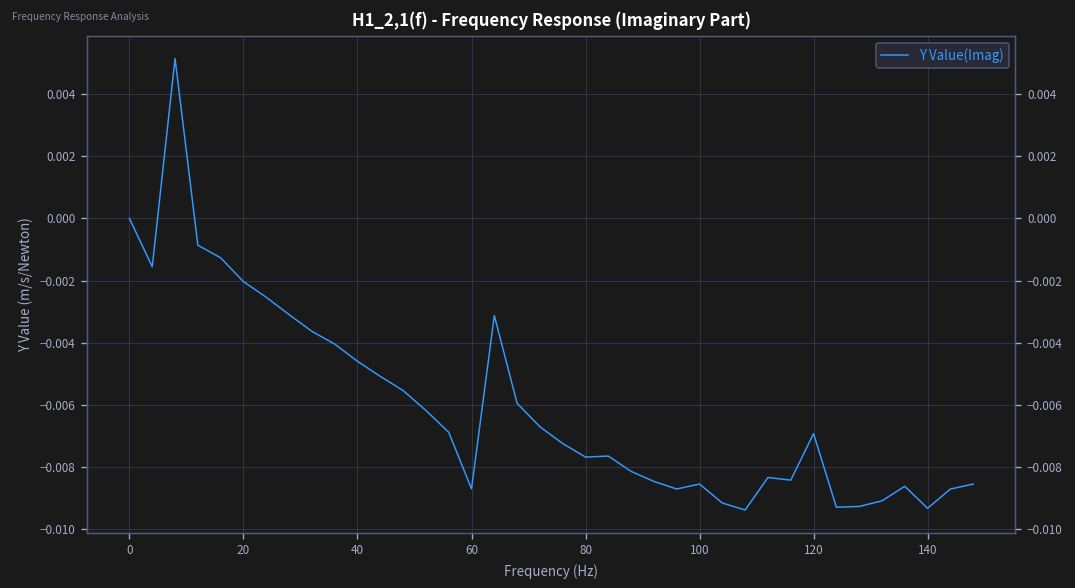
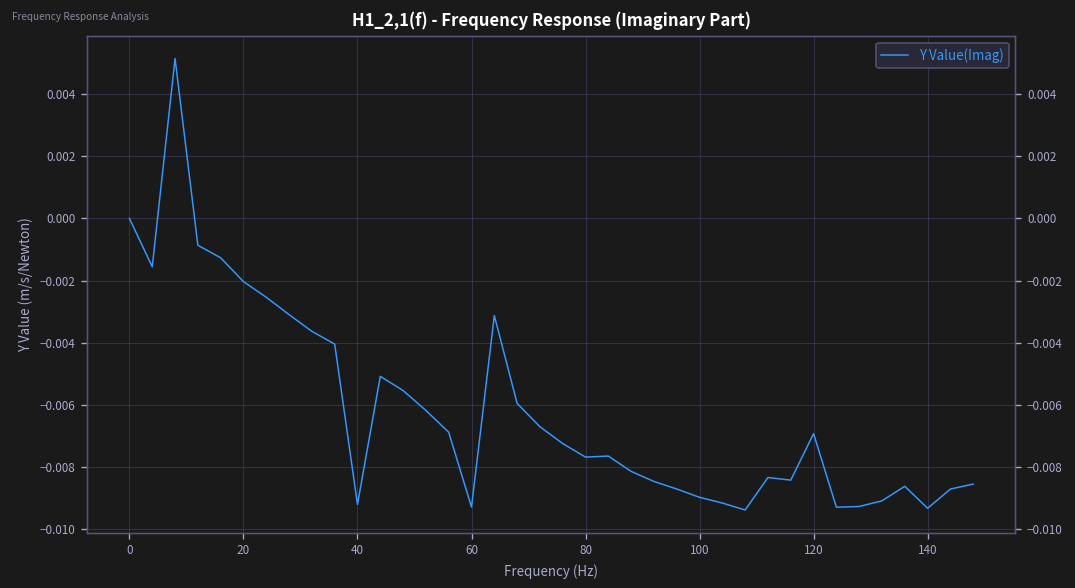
  {
    "0": 0.0000,
    "20": -0.0020,
-   "40": -0.0046,
-   "60": -0.0087,
+   "40": -0.0092,
+   "60": -0.0093,
    "80": -0.0077,
-   "100": -0.0085,
+   "100": -0.0090,
    "120": -0.0069,
    "140": -0.0093
  }
